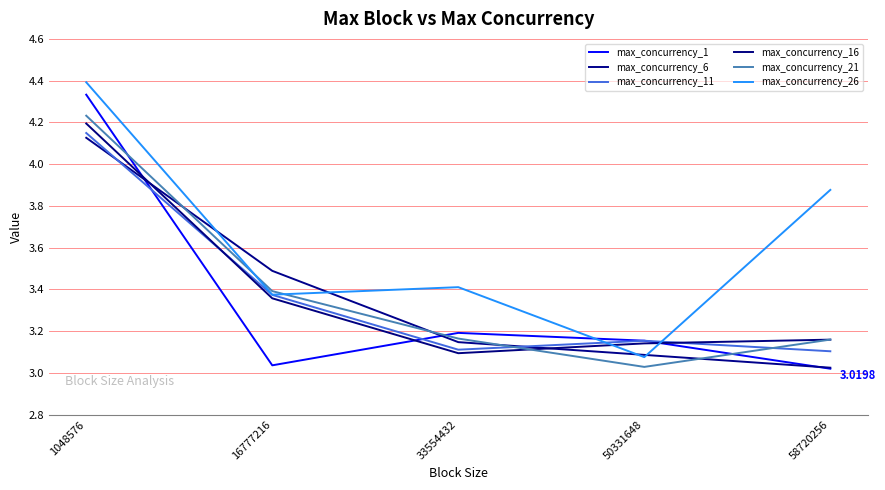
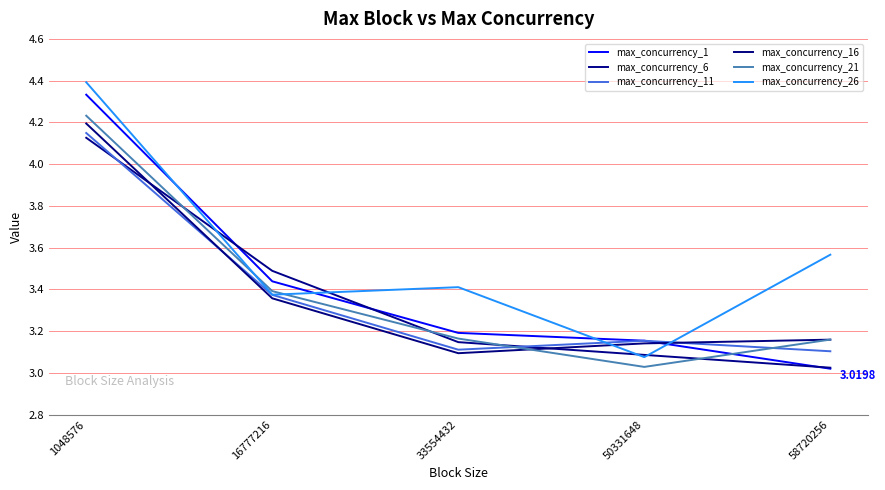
  {
    "max_concurrency_1": {
      "1048576": 4.33,
-     "16777216": 3.04,
+     "16777216": 3.44,
      "33554432": 3.19
    },
    "max_concurrency_26": {
      "1048576": 4.39,
      "33554432": 3.41,
-     "58720256": 3.88
+     "58720256": 3.57
    }
  }
